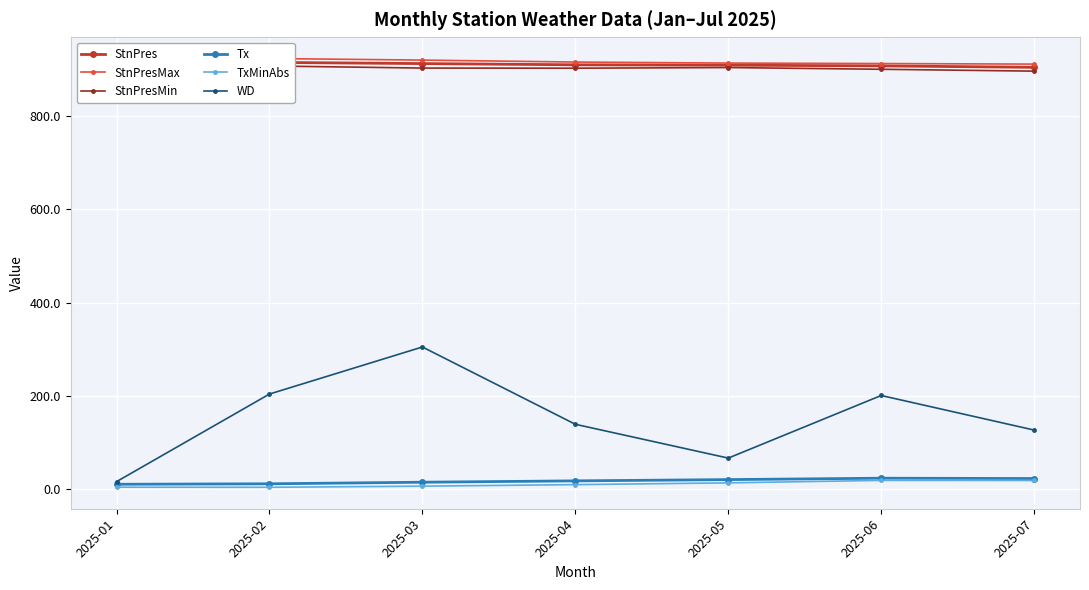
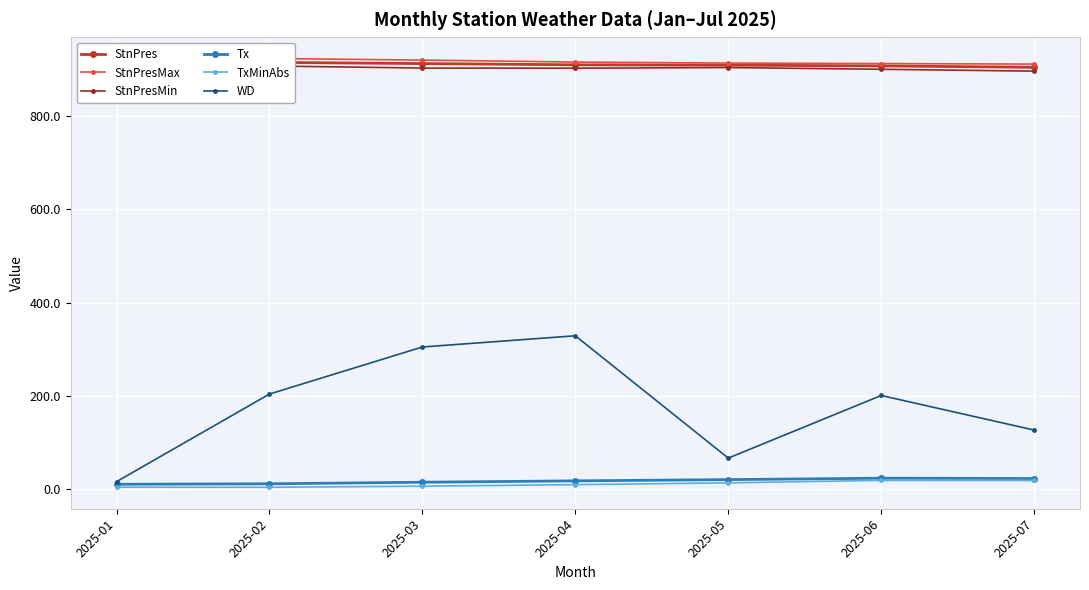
  {
    "Tx": {
      "2025-01": 10,
      "2025-02": 10,
      "2025-03": 10,
      "2025-04": 20,
      "2025-05": 20
    },
    "TxMinAbs": {
      "2025-01": 0,
      "2025-02": 0,
      "2025-03": 10,
      "2025-04": 10,
      "2025-05": 10
    },
    "WD": {
      "2025-01": 20,
      "2025-02": 200,
      "2025-03": 300,
-     "2025-04": 140,
+     "2025-04": 330,
      "2025-05": 70,
      "2025-06": 200,
      "2025-07": 130
    }
  }
